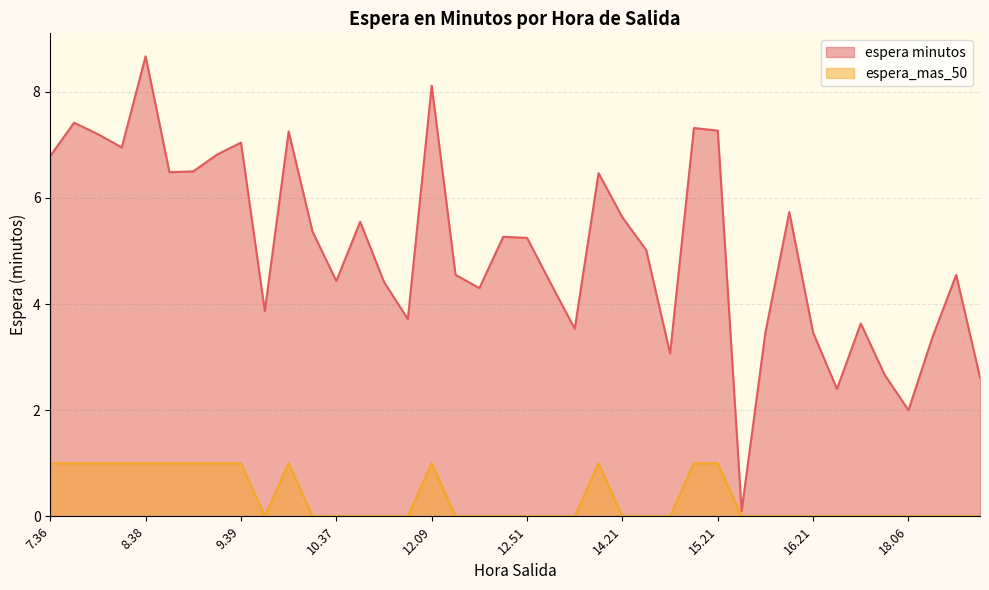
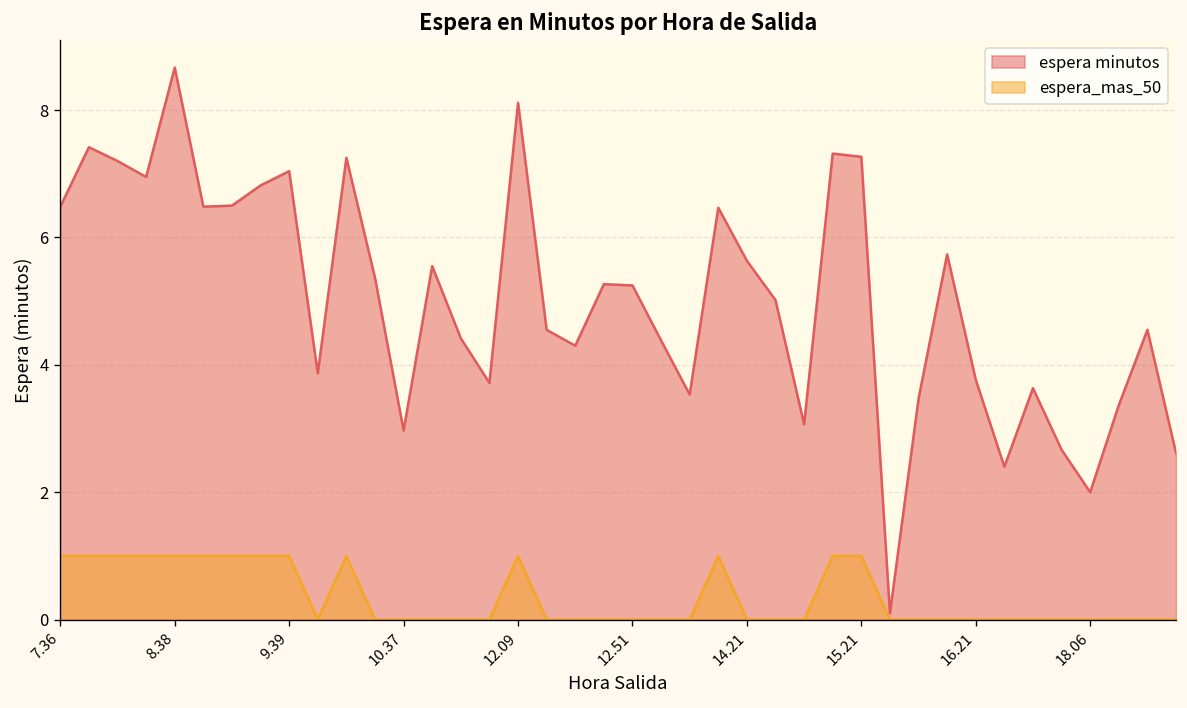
  {
    "espera minutos": {
-     "7.36": 6.8,
+     "7.36": 6.5,
      "8.38": 8.7,
      "9.39": 7.0,
-     "10.37": 4.4,
+     "10.37": 3.0,
      "12.09": 8.1,
      "12.51": 5.2,
      "14.21": 5.6,
      "15.21": 7.3,
-     "16.21": 3.5,
+     "16.21": 3.8,
      "18.06": 2.0
    },
    "espera_mas_50": {
      "7.36": 1.0,
      "8.38": 1.0,
      "9.39": 1.0,
      "10.37": 0.0,
      "12.09": 1.0,
      "12.51": 0.0,
      "14.21": 0.0,
      "15.21": 1.0,
      "16.21": 0.0,
      "18.06": 0.0
    }
  }
